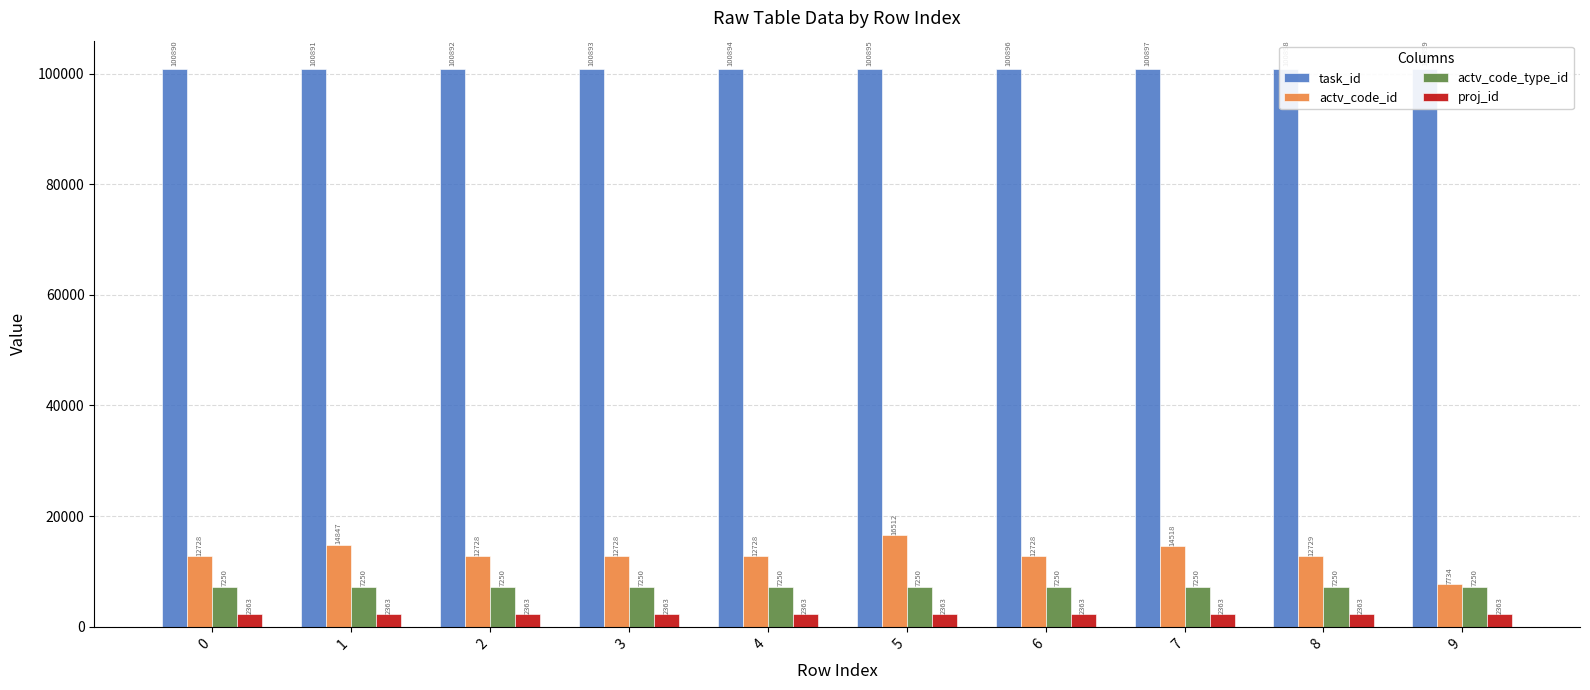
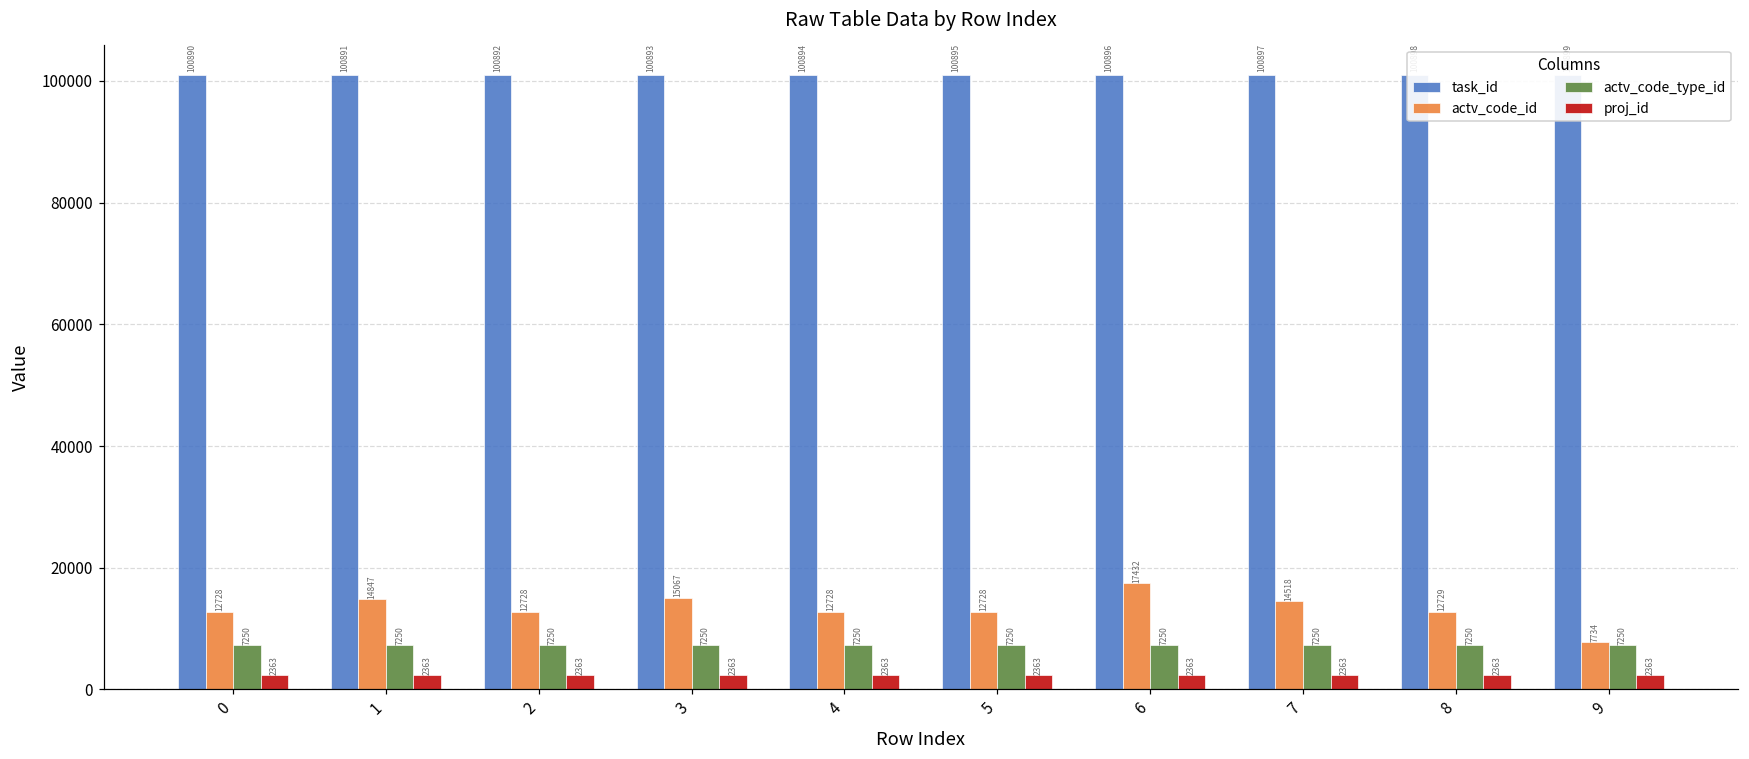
  {
    "task_id": {
      "0": 100890,
      "1": 100891,
      "2": 100892,
      "3": 100893,
      "4": 100894,
      "5": 100895,
      "6": 100896,
      "7": 100897
    },
    "actv_code_id": {
      "0": 12728,
      "1": 14847,
      "2": 12728,
-     "3": 12728,
+     "3": 15067,
      "4": 12728,
-     "5": 16512,
-     "6": 12728,
+     "5": 12728,
+     "6": 17432,
      "7": 14518,
      "8": 12729,
      "9": 7734
    },
    "actv_code_type_id": {
      "0": 7250,
      "1": 7250,
      "2": 7250,
      "3": 7250,
      "4": 7250,
      "5": 7250,
      "6": 7250,
      "7": 7250,
      "8": 7250,
      "9": 7250
    },
    "proj_id": {
      "0": 2363,
      "1": 2363,
      "2": 2363,
      "3": 2363,
      "4": 2363,
      "5": 2363,
      "6": 2363,
      "7": 2363,
      "8": 2363,
      "9": 2363
    }
  }
